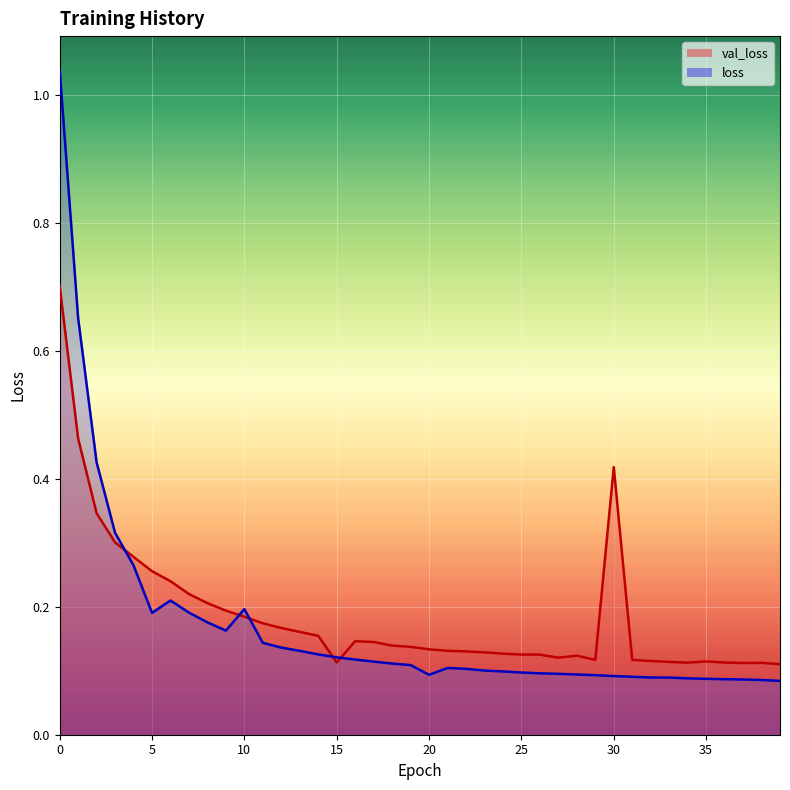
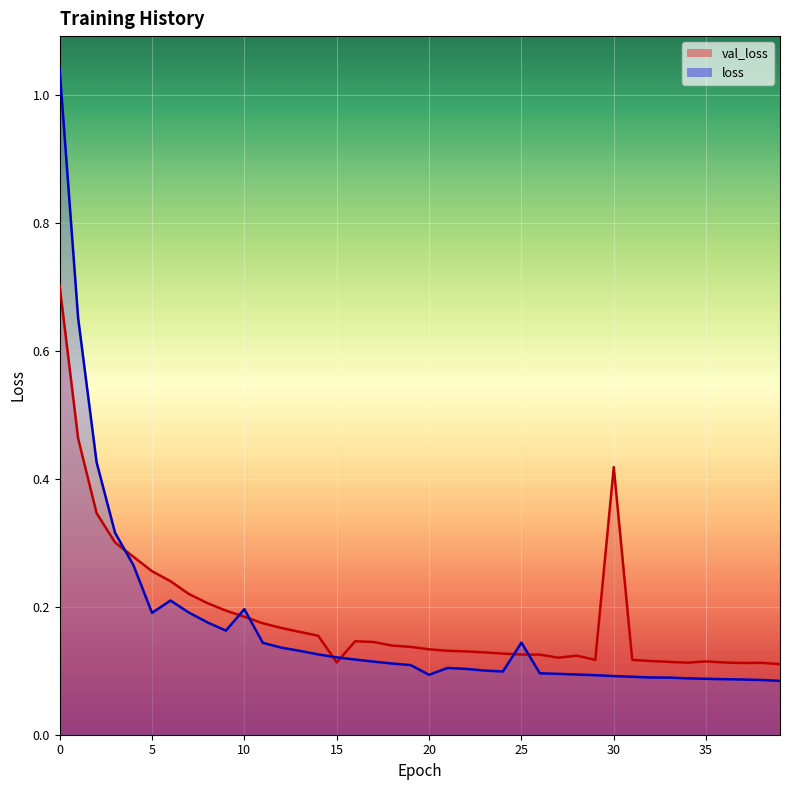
  {
    "val_loss": {
      "0": 0.70,
      "5": 0.26,
      "10": 0.18,
      "15": 0.11,
      "20": 0.13,
      "25": 0.13,
      "30": 0.42,
      "35": 0.11
    },
    "loss": {
      "0": 1.04,
      "5": 0.19,
      "10": 0.20,
      "15": 0.12,
      "20": 0.09,
-     "25": 0.10,
+     "25": 0.14,
      "30": 0.09,
      "35": 0.09
    }
  }
